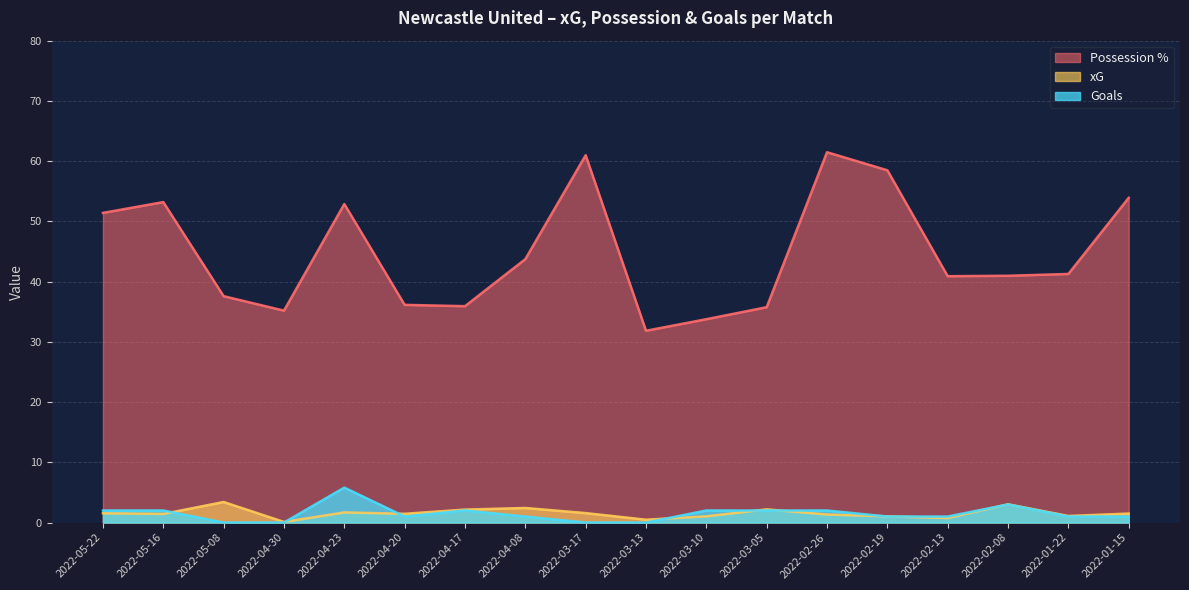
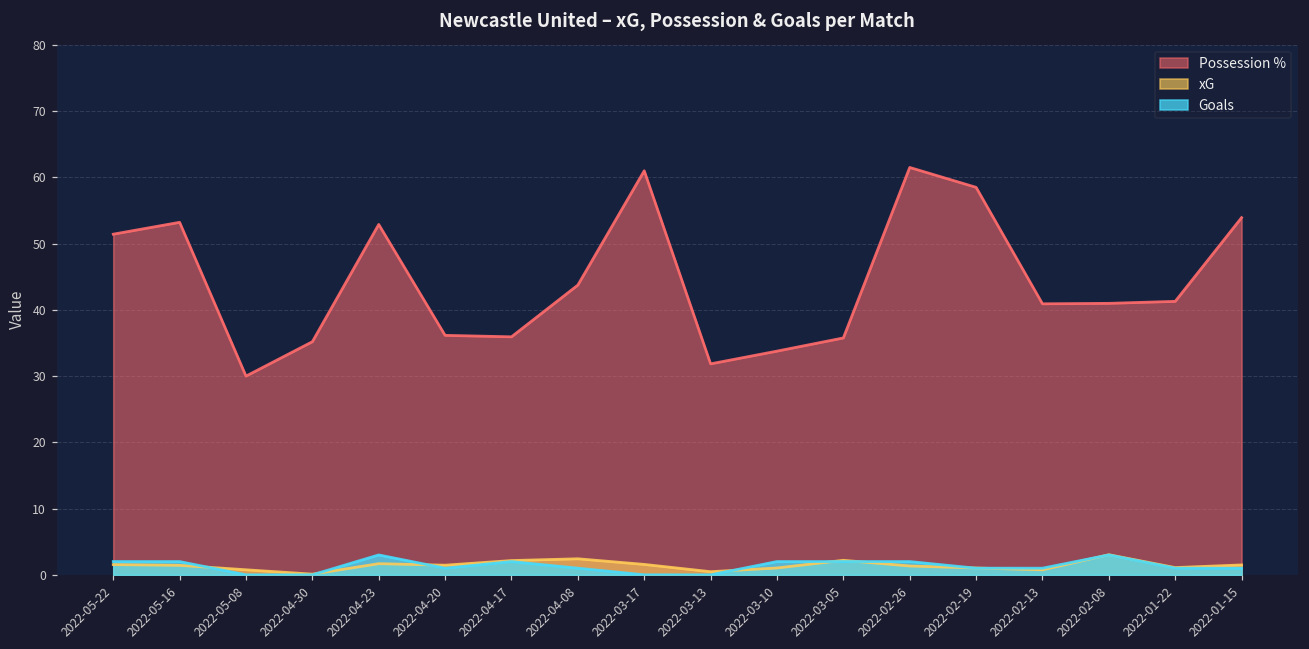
  {
    "Possession %": {
      "2022-05-22": 51,
      "2022-05-16": 53,
-     "2022-05-08": 38,
+     "2022-05-08": 30,
      "2022-04-30": 35,
      "2022-04-23": 53,
      "2022-04-20": 36,
      "2022-04-17": 36,
      "2022-04-08": 44,
      "2022-03-17": 61,
      "2022-03-13": 32,
      "2022-03-10": 34,
      "2022-03-05": 36,
      "2022-02-26": 61,
      "2022-02-19": 58,
      "2022-02-13": 41,
      "2022-02-08": 41,
      "2022-01-22": 41,
      "2022-01-15": 54
    },
    "xG": {
      "2022-05-22": 2,
      "2022-05-16": 1,
-     "2022-05-08": 3,
+     "2022-05-08": 1,
      "2022-04-23": 2,
      "2022-04-20": 1,
      "2022-04-08": 2,
      "2022-03-17": 2,
      "2022-03-13": 0,
      "2022-03-10": 1,
      "2022-02-26": 1,
      "2022-01-15": 1
    },
    "Goals": {
      "2022-05-22": 2,
      "2022-05-16": 2,
      "2022-05-08": 0,
-     "2022-04-23": 6,
+     "2022-04-23": 3,
      "2022-04-20": 1,
      "2022-04-08": 1,
      "2022-03-17": 0,
      "2022-03-13": 0,
      "2022-03-10": 2,
      "2022-02-26": 2,
      "2022-01-15": 1
    }
  }
